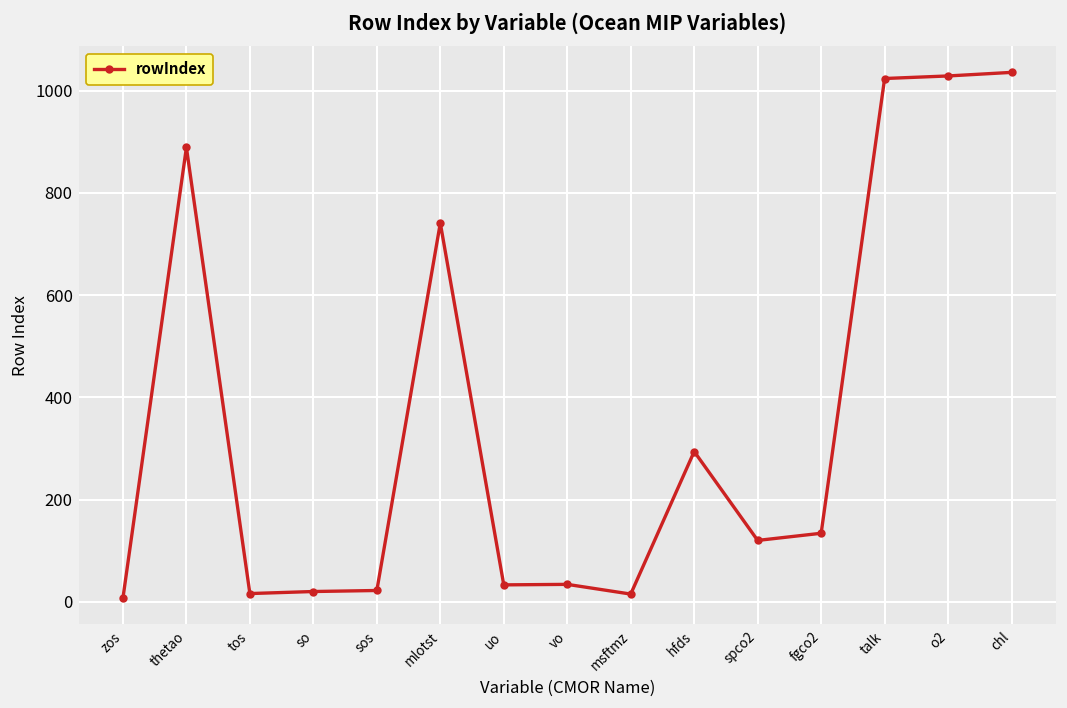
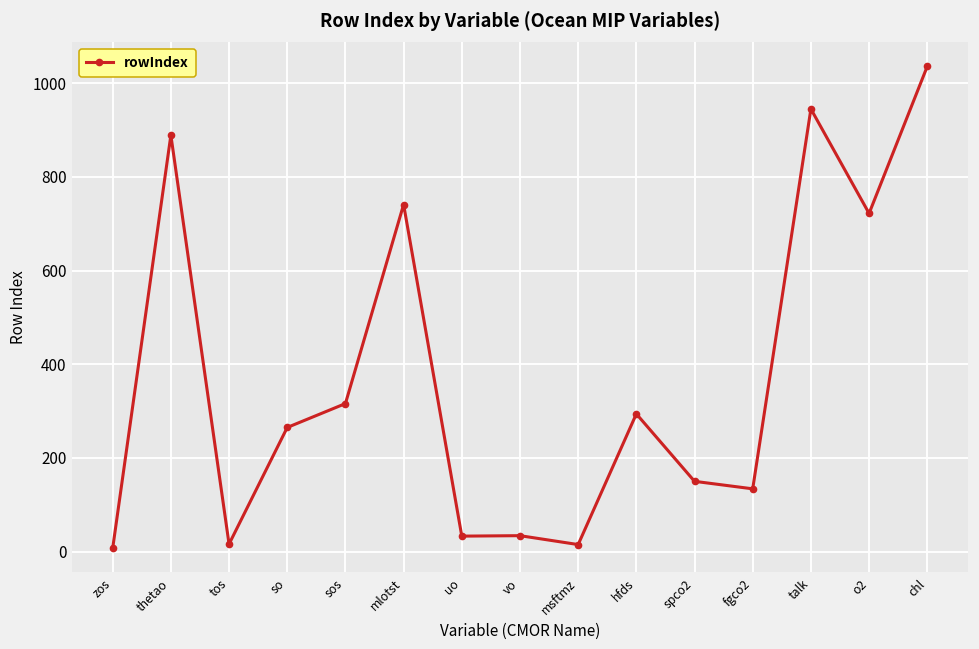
  {
    "zos": 10,
    "thetao": 890,
    "tos": 20,
-   "so": 20,
-   "sos": 20,
+   "so": 270,
+   "sos": 320,
    "mlotst": 740,
    "uo": 30,
    "vo": 30,
    "msftmz": 20,
    "hfds": 290,
-   "spco2": 120,
+   "spco2": 150,
    "fgco2": 130,
-   "talk": 1020,
-   "o2": 1030,
+   "talk": 950,
+   "o2": 720,
    "chl": 1040
  }
